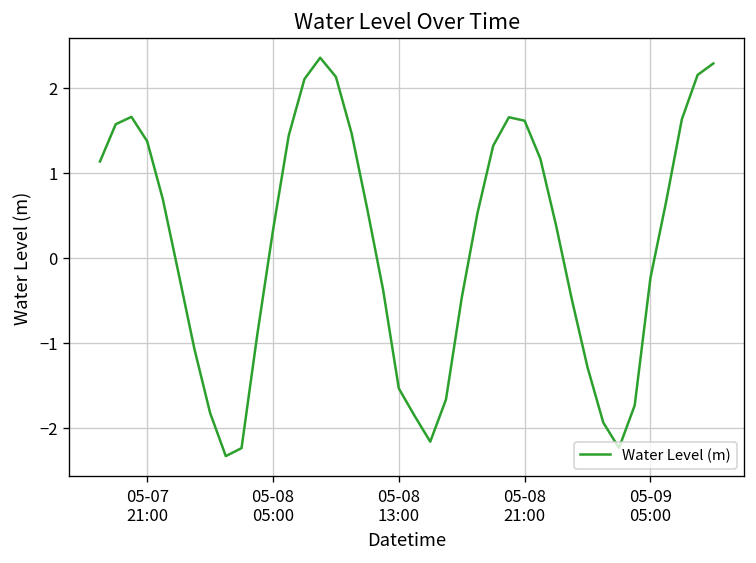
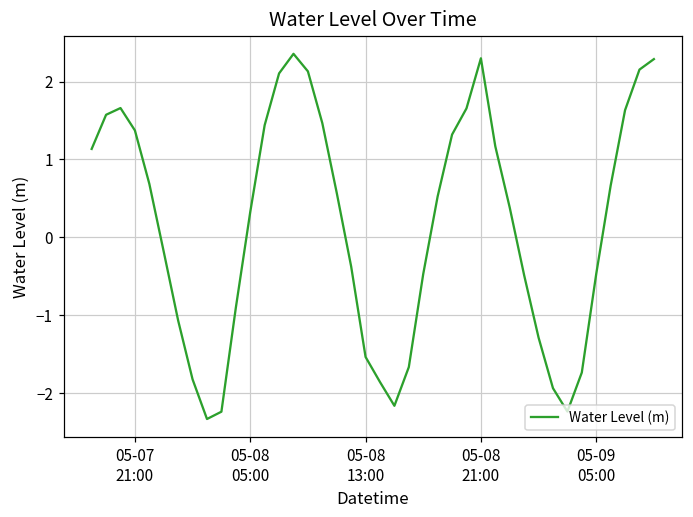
  {
    "05-07 21:00": 1.4,
    "05-08 05:00": 0.3,
    "05-08 13:00": -1.5,
-   "05-08 21:00": 1.6,
-   "05-09 05:00": -0.2
+   "05-08 21:00": 2.3,
+   "05-09 05:00": -0.5
  }
